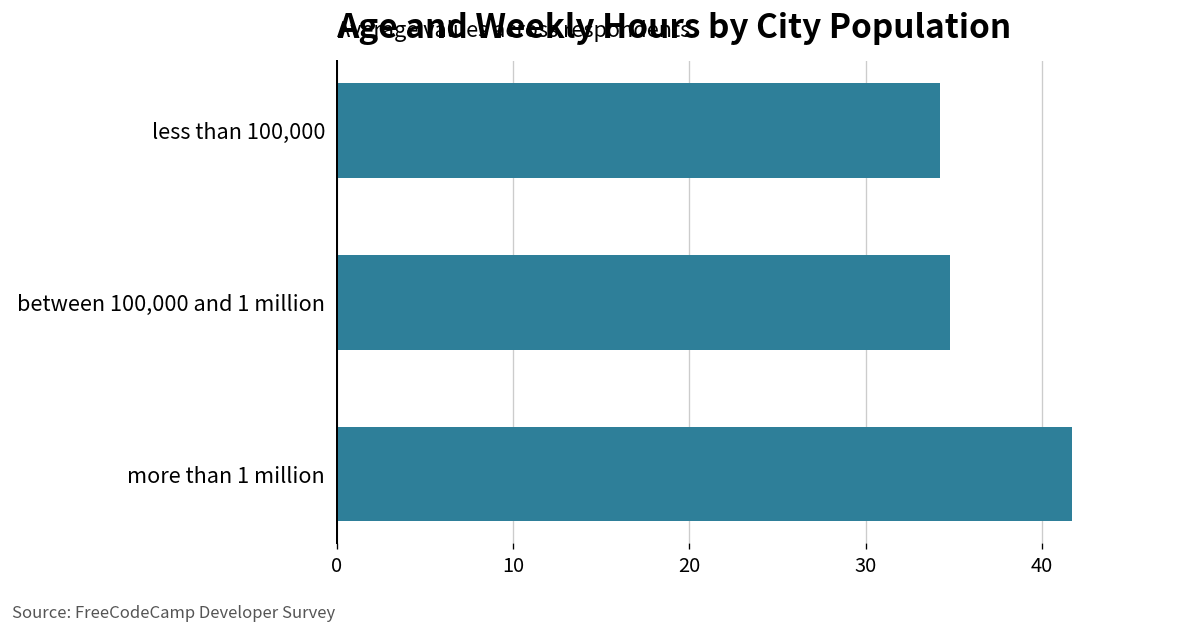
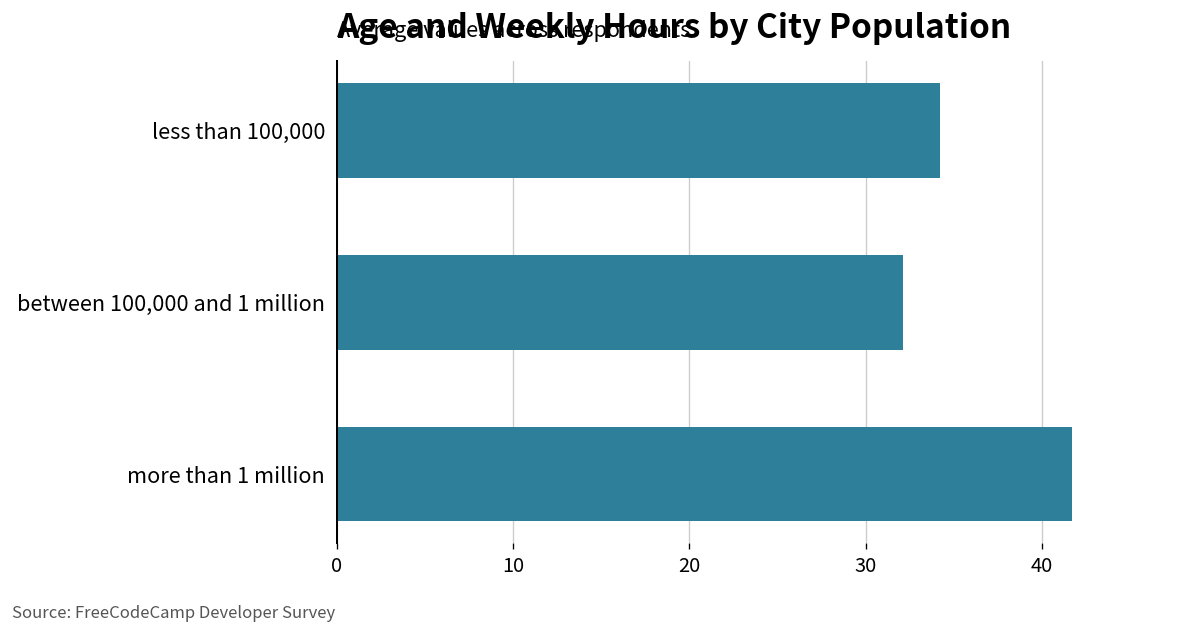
  {
    "less than 100,000": 34.2,
-   "between 100,000 and 1 million": 34.8,
+   "between 100,000 and 1 million": 32.1,
    "more than 1 million": 41.7
  }
